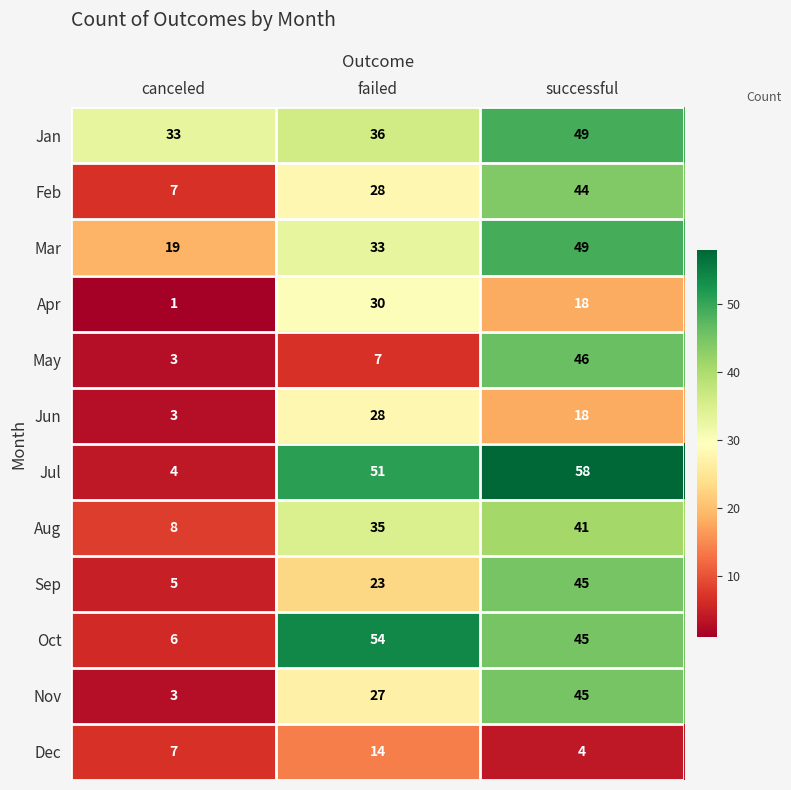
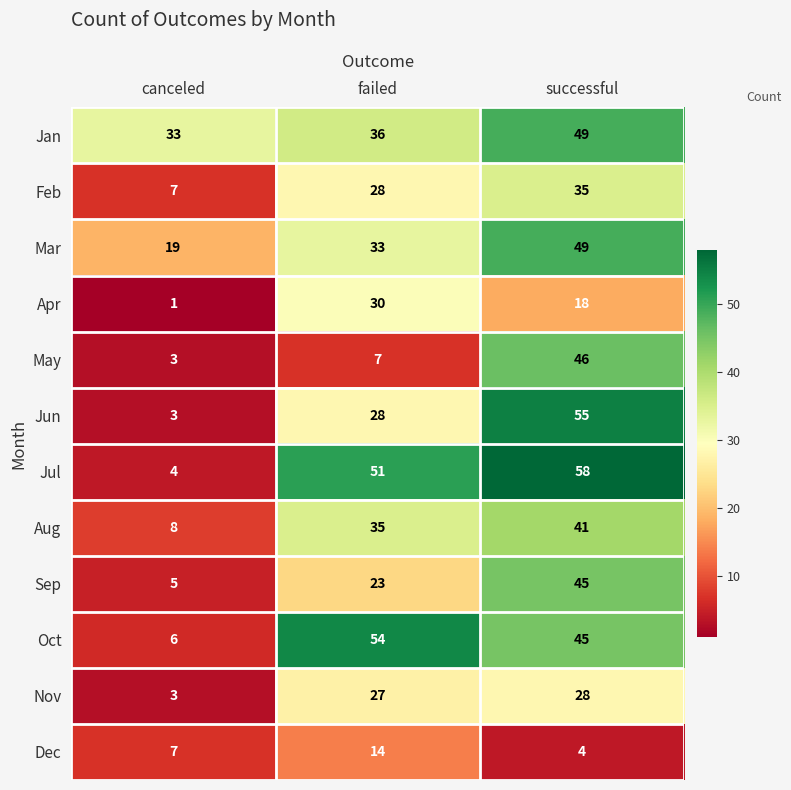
  {
    "Jan": {
      "canceled": 33,
      "failed": 36,
      "successful": 49
    },
    "Feb": {
      "canceled": 7,
      "failed": 28,
-     "successful": 44
+     "successful": 35
    },
    "Mar": {
      "canceled": 19,
      "failed": 33,
      "successful": 49
    },
    "Apr": {
      "canceled": 1,
      "failed": 30,
      "successful": 18
    },
    "May": {
      "canceled": 3,
      "failed": 7,
      "successful": 46
    },
    "Jun": {
      "canceled": 3,
      "failed": 28,
-     "successful": 18
+     "successful": 55
    },
    "Jul": {
      "canceled": 4,
      "failed": 51,
      "successful": 58
    },
    "Aug": {
      "canceled": 8,
      "failed": 35,
      "successful": 41
    },
    "Sep": {
      "canceled": 5,
      "failed": 23,
      "successful": 45
    },
    "Oct": {
      "canceled": 6,
      "failed": 54,
      "successful": 45
    },
    "Nov": {
      "canceled": 3,
      "failed": 27,
-     "successful": 45
+     "successful": 28
    },
    "Dec": {
      "canceled": 7,
      "failed": 14,
      "successful": 4
    }
  }
